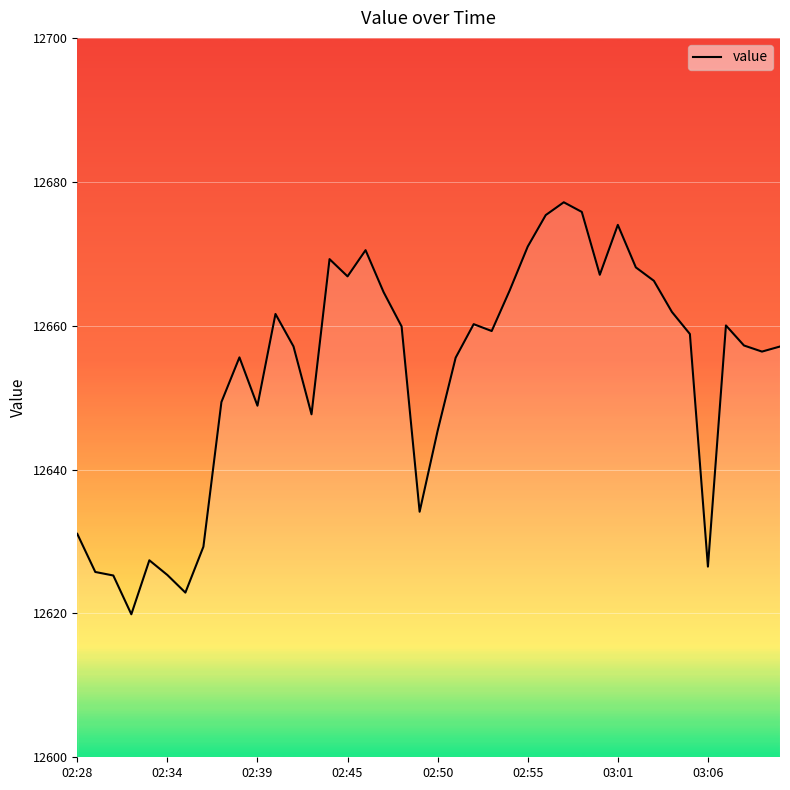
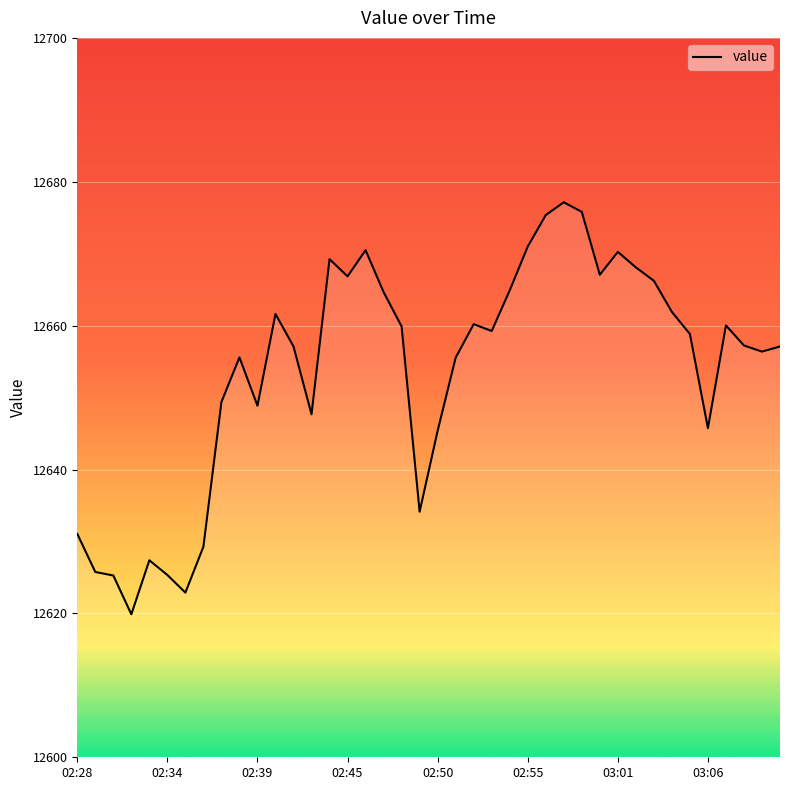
  {
    "02:28": 12631,
    "02:34": 12625,
    "02:39": 12649,
    "02:45": 12667,
    "02:50": 12645,
    "02:55": 12671,
-   "03:01": 12674,
-   "03:06": 12627
+   "03:01": 12670,
+   "03:06": 12646
  }
